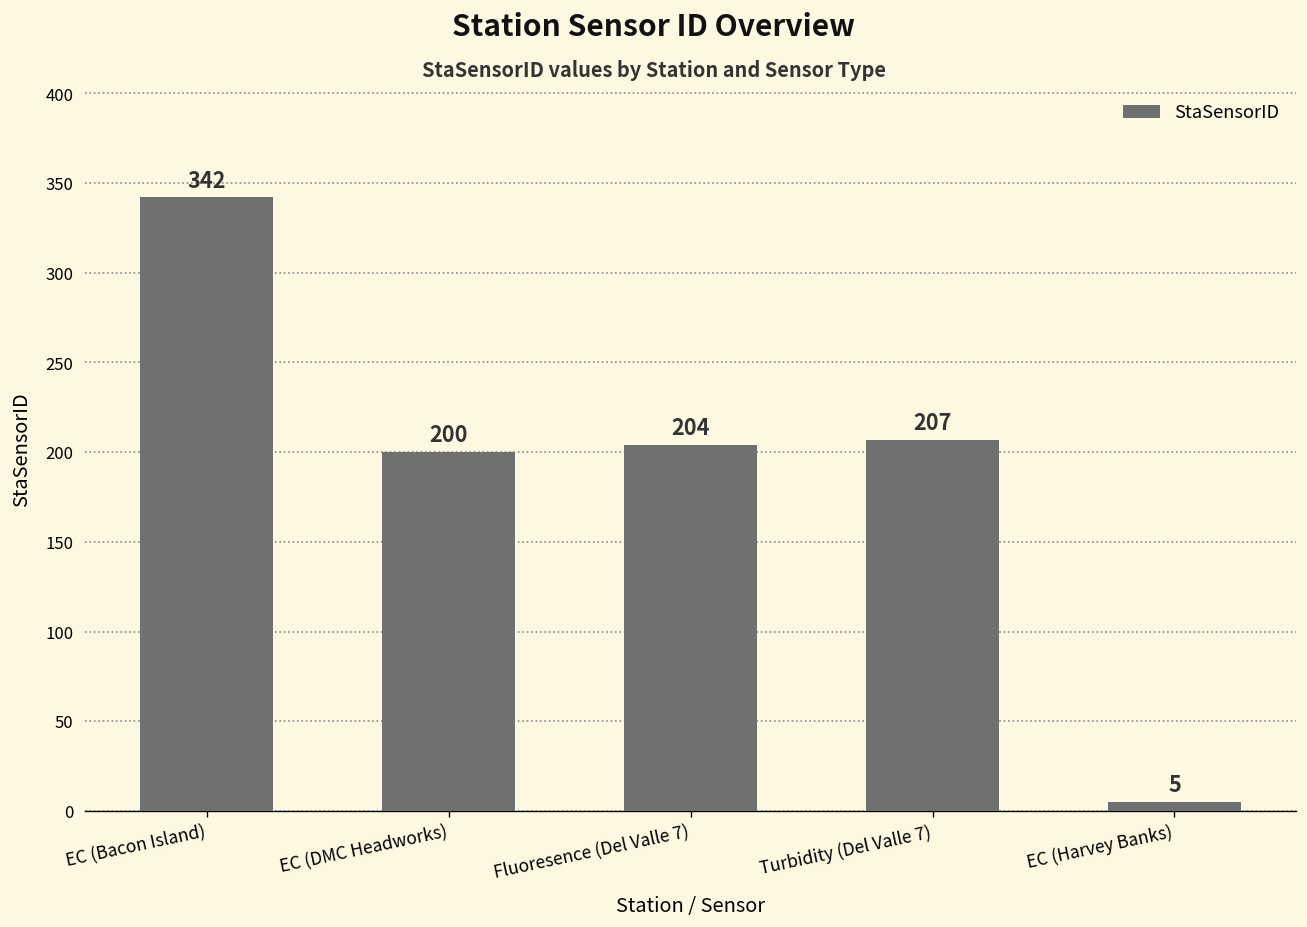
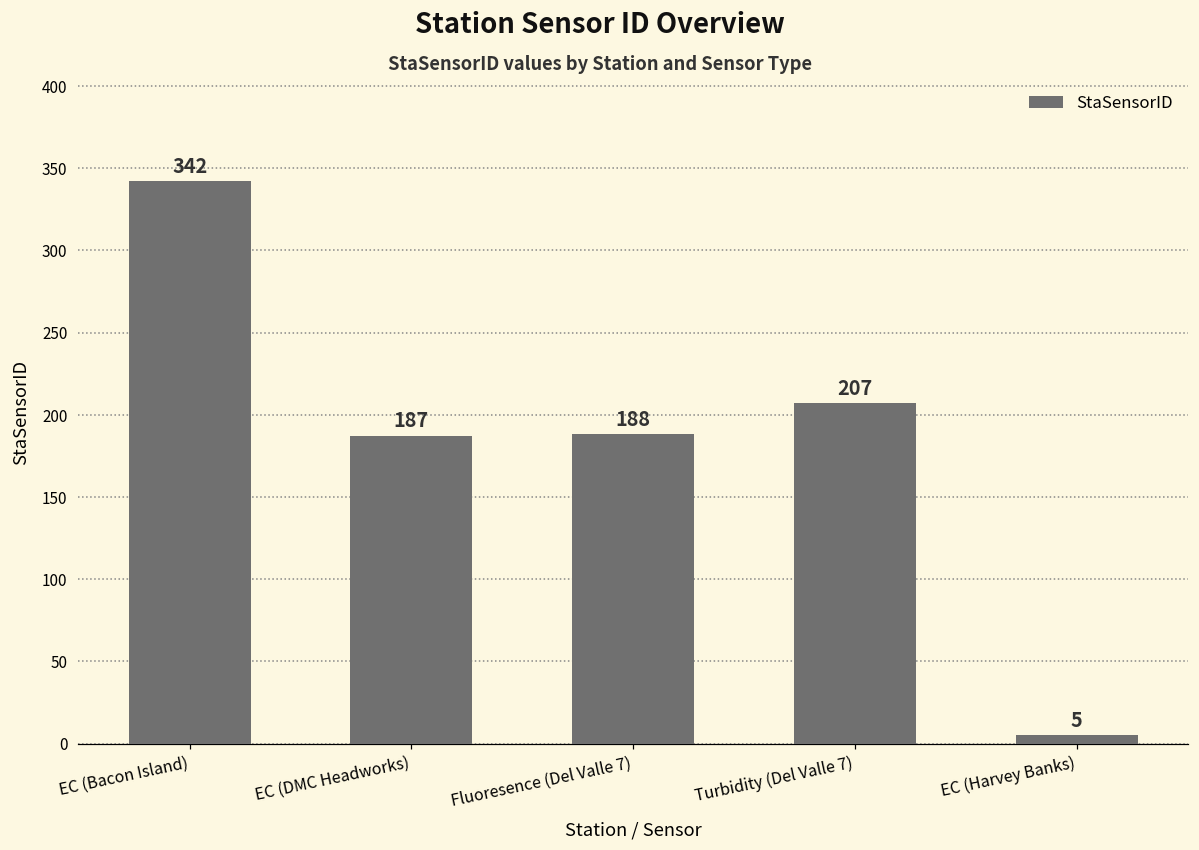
  {
    "EC (Bacon Island)": 342,
-   "EC (DMC Headworks)": 200,
-   "Fluoresence (Del Valle 7)": 204,
+   "EC (DMC Headworks)": 187,
+   "Fluoresence (Del Valle 7)": 188,
    "Turbidity (Del Valle 7)": 207,
    "EC (Harvey Banks)": 5
  }
